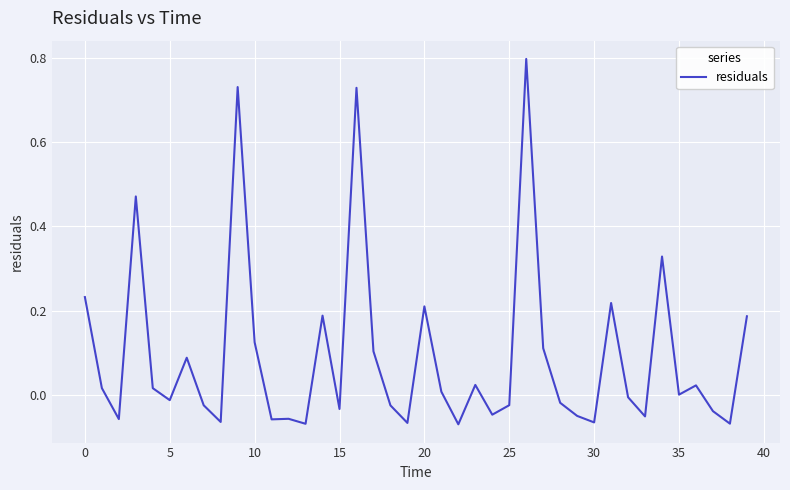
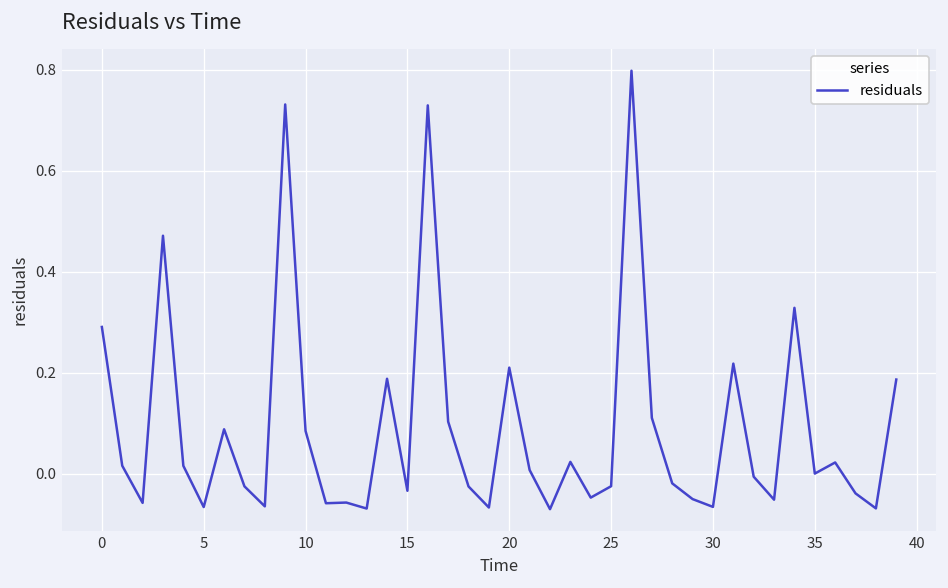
  {
-   "0": 0.23,
-   "5": -0.01,
-   "10": 0.12,
+   "0": 0.29,
+   "5": -0.07,
+   "10": 0.08,
    "15": -0.03,
    "20": 0.21,
    "25": -0.02,
    "30": -0.07,
    "35": 0.00
  }
